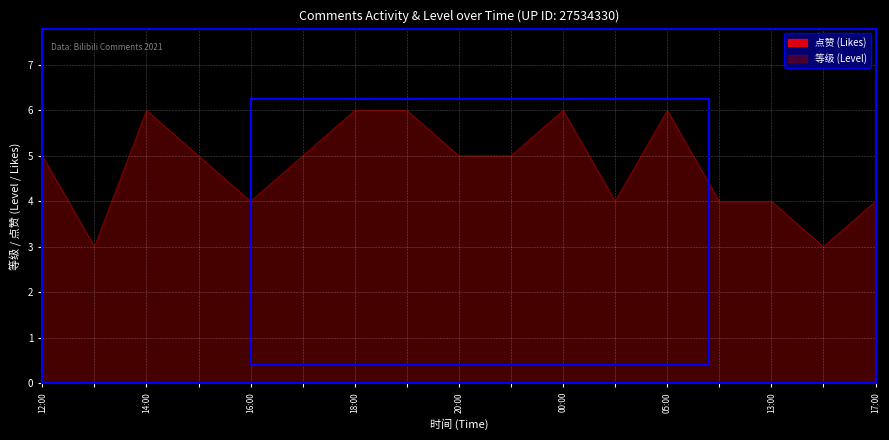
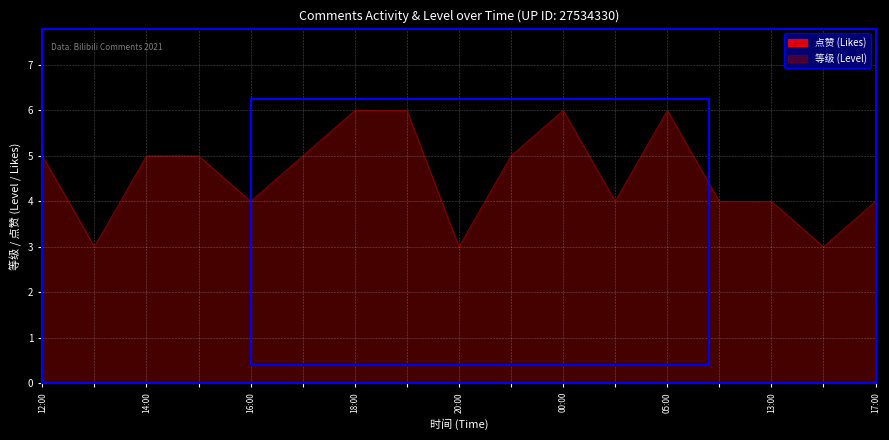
  {
    "点赞 (Likes)": {
      "12:00": 0,
      "14:00": 0,
      "16:00": 0,
      "18:00": 0,
      "20:00": 0,
      "00:00": 0,
      "05:00": 0,
      "13:00": 0,
      "17:00": 0
    },
    "等级 (Level)": {
      "12:00": 5,
-     "14:00": 6,
+     "14:00": 5,
      "16:00": 4,
      "18:00": 6,
-     "20:00": 5,
+     "20:00": 3,
      "00:00": 6,
      "05:00": 6,
      "13:00": 4,
      "17:00": 4
    }
  }
